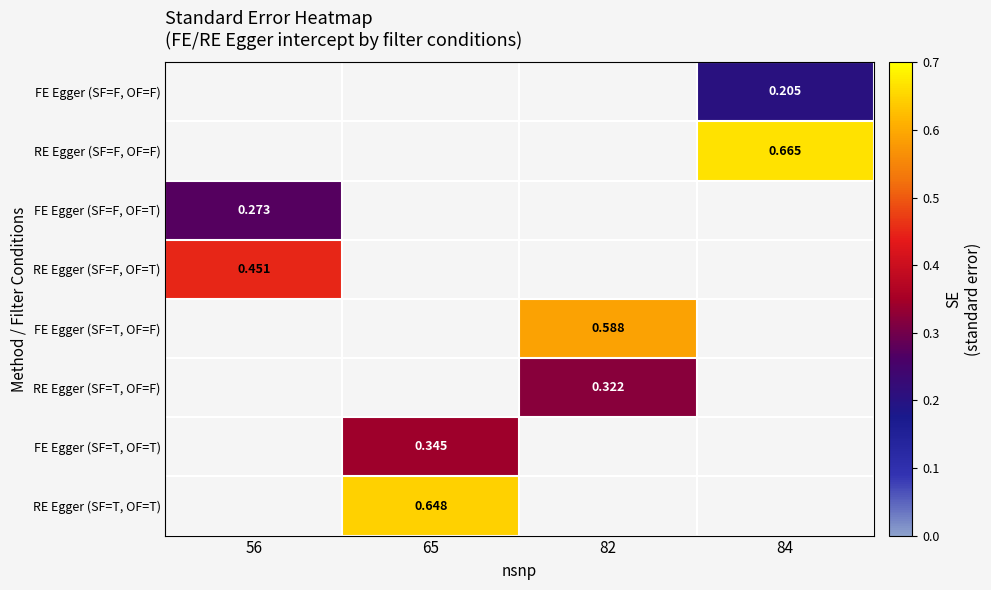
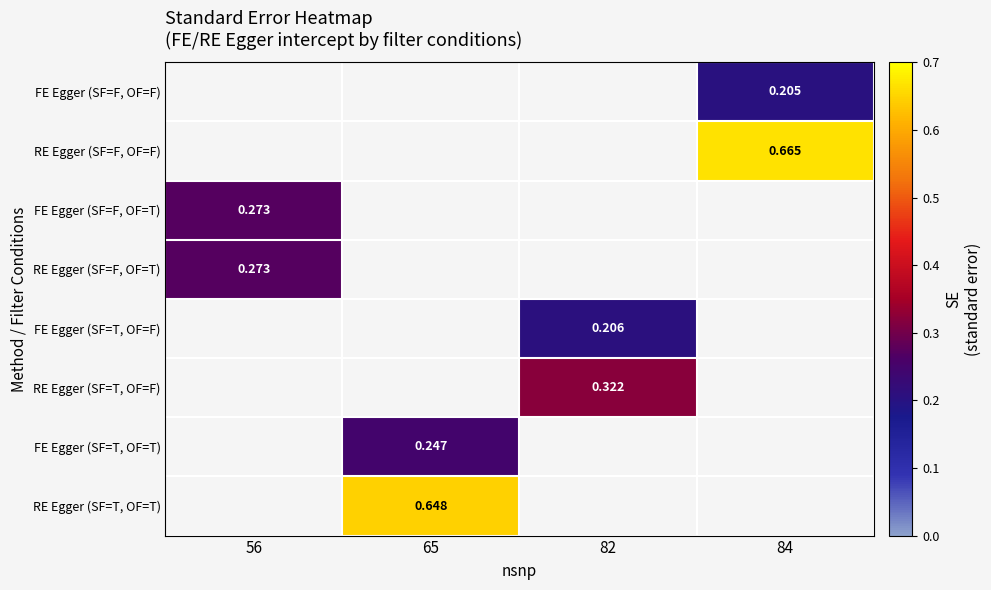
  {
    "FE Egger (SF=F, OF=F)": {
      "84": 0.205
    },
    "RE Egger (SF=F, OF=F)": {
      "84": 0.665
    },
    "FE Egger (SF=F, OF=T)": {
      "56": 0.273
    },
    "RE Egger (SF=F, OF=T)": {
-     "56": 0.451
+     "56": 0.273
    },
    "FE Egger (SF=T, OF=F)": {
-     "82": 0.588
+     "82": 0.206
    },
    "RE Egger (SF=T, OF=F)": {
      "82": 0.322
    },
    "FE Egger (SF=T, OF=T)": {
-     "65": 0.345
+     "65": 0.247
    },
    "RE Egger (SF=T, OF=T)": {
      "65": 0.648
    }
  }
